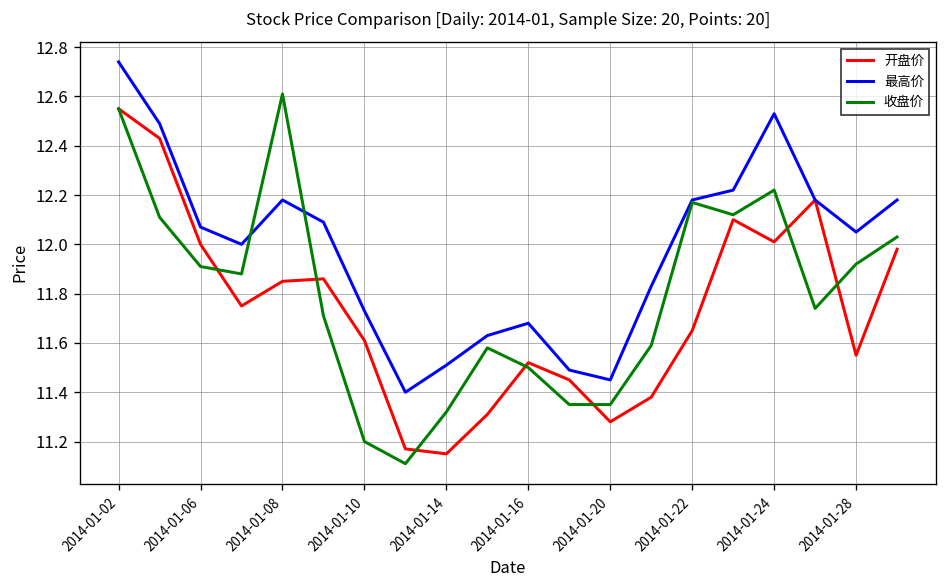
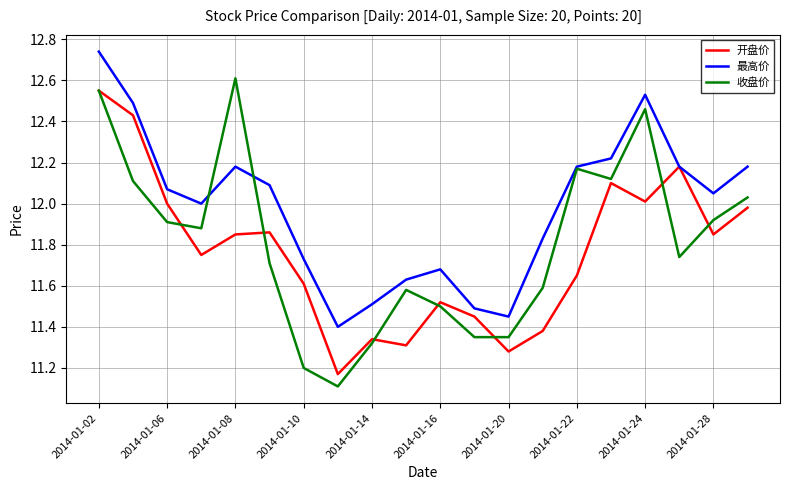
  {
    "开盘价": {
      "2014-01-06": 12.00,
      "2014-01-08": 11.85,
      "2014-01-10": 11.61,
-     "2014-01-14": 11.15,
+     "2014-01-14": 11.34,
      "2014-01-16": 11.52,
      "2014-01-20": 11.28,
      "2014-01-22": 11.65,
      "2014-01-24": 12.01,
-     "2014-01-28": 11.55
+     "2014-01-28": 11.85
    },
    "最高价": {
      "2014-01-02": 12.74,
      "2014-01-06": 12.07,
      "2014-01-08": 12.18,
      "2014-01-10": 11.73,
      "2014-01-14": 11.51,
      "2014-01-16": 11.68,
      "2014-01-20": 11.45,
      "2014-01-24": 12.53,
      "2014-01-28": 12.05
    },
    "收盘价": {
      "2014-01-06": 11.91,
      "2014-01-08": 12.61,
      "2014-01-10": 11.20,
      "2014-01-14": 11.32,
      "2014-01-16": 11.50,
      "2014-01-20": 11.35,
-     "2014-01-24": 12.22,
+     "2014-01-24": 12.46,
      "2014-01-28": 11.92
    }
  }
